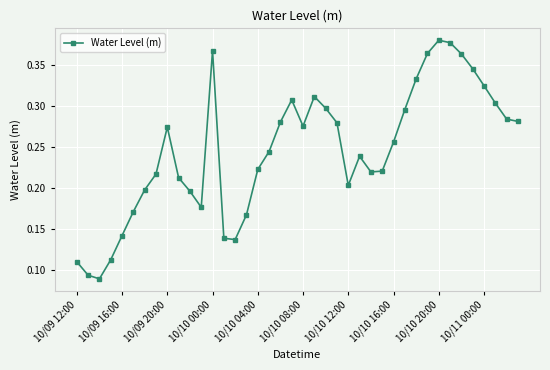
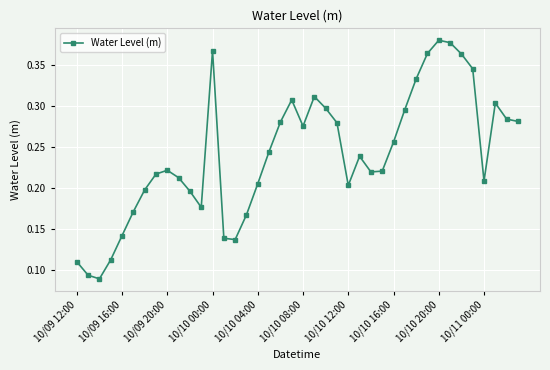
  {
    "10/09 12:00": 0.11,
    "10/09 16:00": 0.14,
-   "10/09 20:00": 0.27,
+   "10/09 20:00": 0.22,
    "10/10 00:00": 0.37,
-   "10/10 04:00": 0.22,
+   "10/10 04:00": 0.20,
    "10/10 08:00": 0.27,
    "10/10 12:00": 0.20,
    "10/10 16:00": 0.26,
    "10/10 20:00": 0.38,
-   "10/11 00:00": 0.32
+   "10/11 00:00": 0.21
  }
